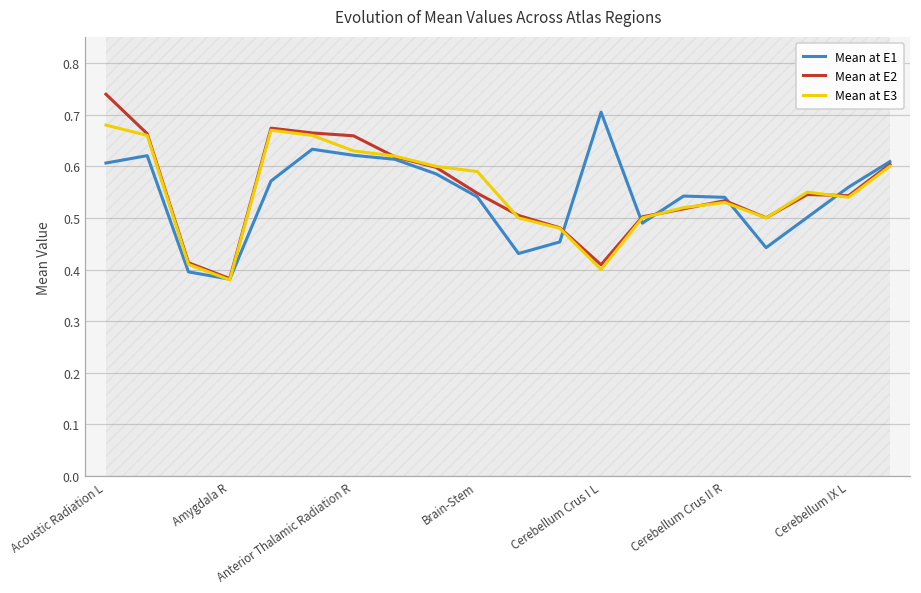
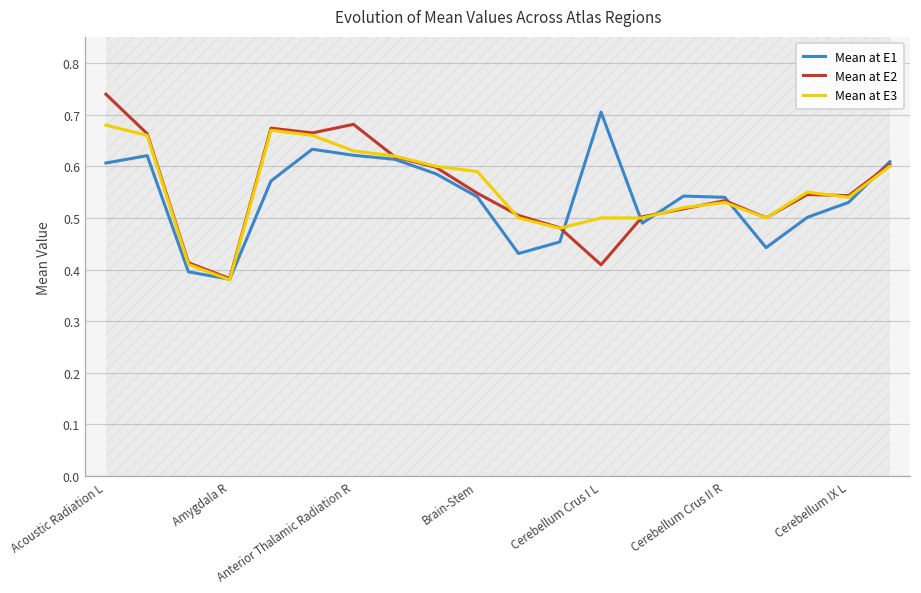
  {
    "Mean at E1": {
      "Acoustic Radiation L": 0.61,
      "Anterior Thalamic Radiation R": 0.62,
      "Brain-Stem": 0.54,
      "Cerebellum Crus I L": 0.71,
      "Cerebellum Crus II R": 0.54,
-     "Cerebellum IX L": 0.56
+     "Cerebellum IX L": 0.53
    },
    "Mean at E2": {
      "Acoustic Radiation L": 0.74,
-     "Anterior Thalamic Radiation R": 0.66,
+     "Anterior Thalamic Radiation R": 0.68,
      "Brain-Stem": 0.55,
      "Cerebellum Crus I L": 0.41
    },
    "Mean at E3": {
      "Acoustic Radiation L": 0.68,
      "Anterior Thalamic Radiation R": 0.63,
      "Brain-Stem": 0.59,
-     "Cerebellum Crus I L": 0.4
+     "Cerebellum Crus I L": 0.5
    }
  }
